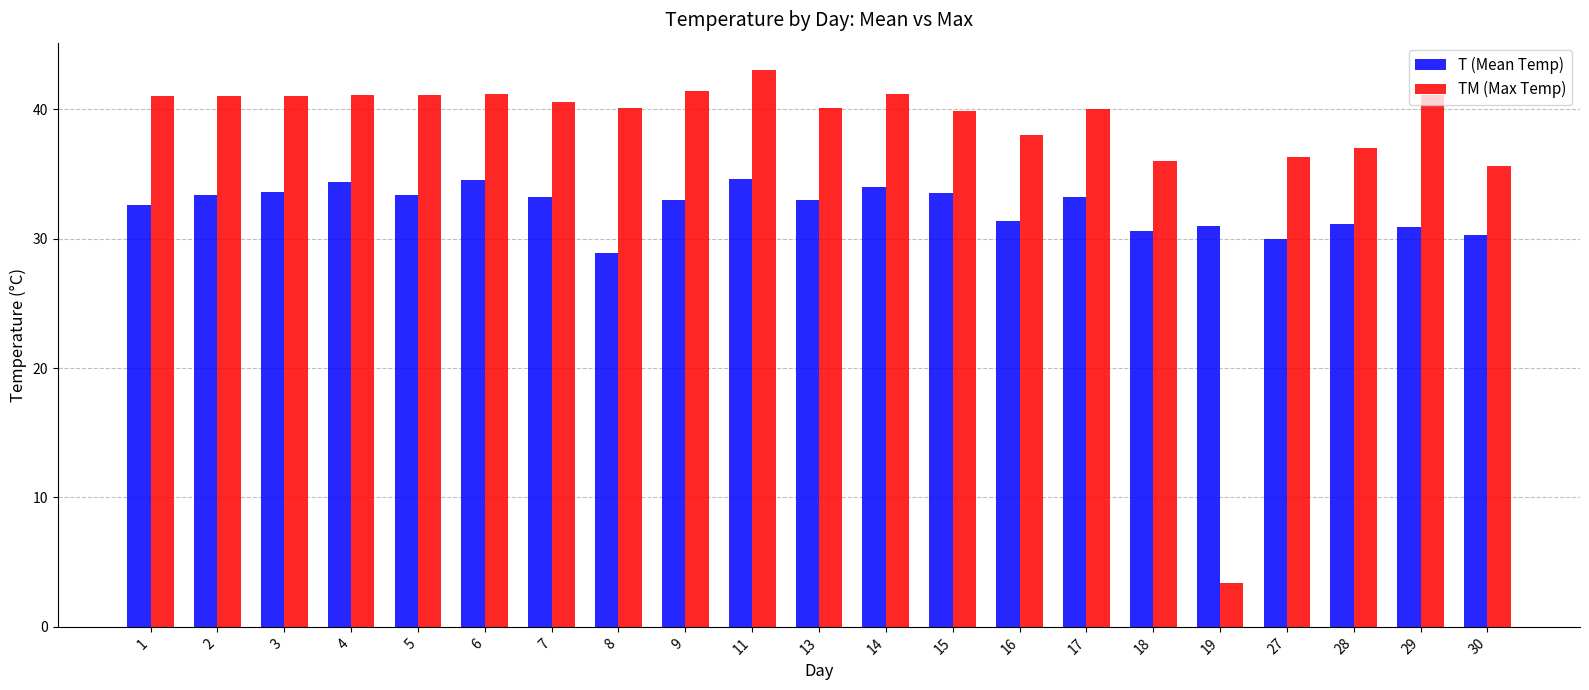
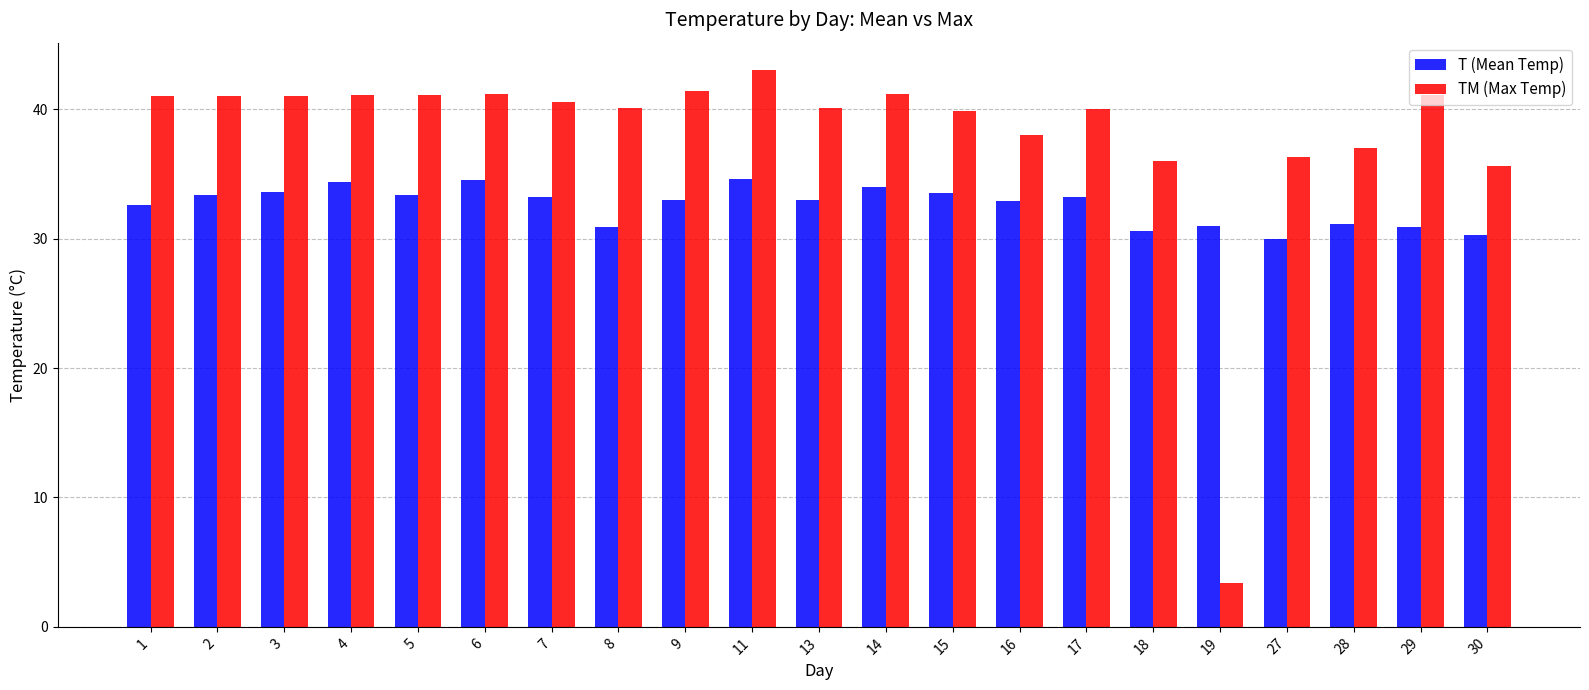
  {
    "T (Mean Temp)": {
      "1": 32.6,
      "2": 33.4,
      "3": 33.6,
      "4": 34.4,
      "5": 33.4,
      "6": 34.5,
      "7": 33.2,
-     "8": 28.9,
+     "8": 30.9,
      "9": 33.0,
      "11": 34.6,
      "13": 33.0,
      "14": 34.0,
      "15": 33.5,
-     "16": 31.4,
+     "16": 32.9,
      "17": 33.2,
      "18": 30.6,
      "19": 31.0,
      "27": 30.0,
      "28": 31.1,
      "29": 30.9,
      "30": 30.3
    },
    "TM (Max Temp)": {
      "1": 41.0,
      "2": 41.0,
      "3": 41.0,
      "4": 41.1,
      "5": 41.1,
      "6": 41.2,
      "7": 40.6,
      "8": 40.1,
      "9": 41.4,
      "11": 43.0,
      "13": 40.1,
      "14": 41.2,
      "15": 39.9,
      "16": 38.0,
      "17": 40.0,
      "18": 36.0,
      "19": 3.4,
      "27": 36.3,
      "28": 37.0,
      "30": 35.6
    }
  }
